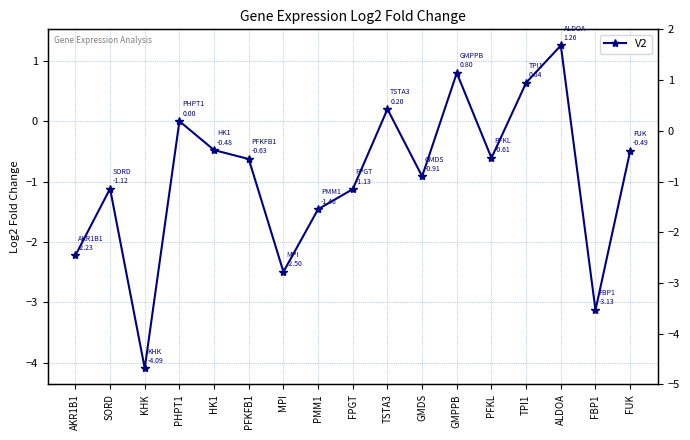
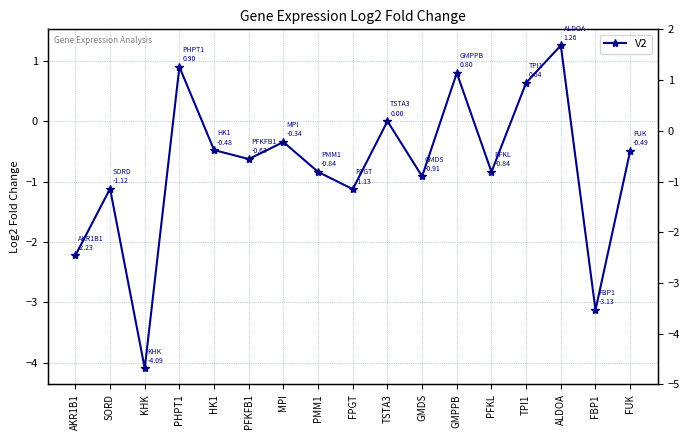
  {
    "AKR1B1": -2.23,
    "SORD": -1.12,
    "KHK": -4.09,
-   "PHPT1": 0.00,
+   "PHPT1": 0.90,
    "HK1": -0.48,
    "PFKFB1": -0.63,
-   "MPI": -2.50,
-   "PMM1": -1.46,
+   "MPI": -0.34,
+   "PMM1": -0.84,
    "FPGT": -1.13,
-   "TSTA3": 0.20,
+   "TSTA3": 0.00,
    "GMDS": -0.91,
    "GMPPB": 0.80,
-   "PFKL": -0.61,
+   "PFKL": -0.84,
    "TPI1": 0.64,
    "ALDOA": 1.26,
    "FBP1": -3.13,
    "FUK": -0.49
  }
